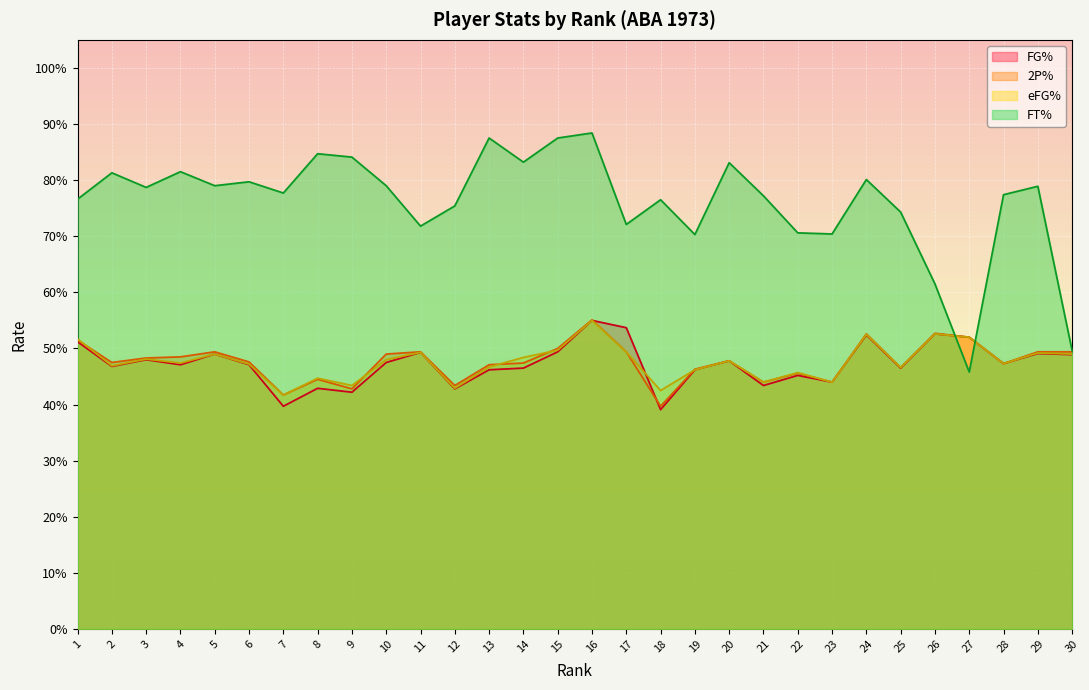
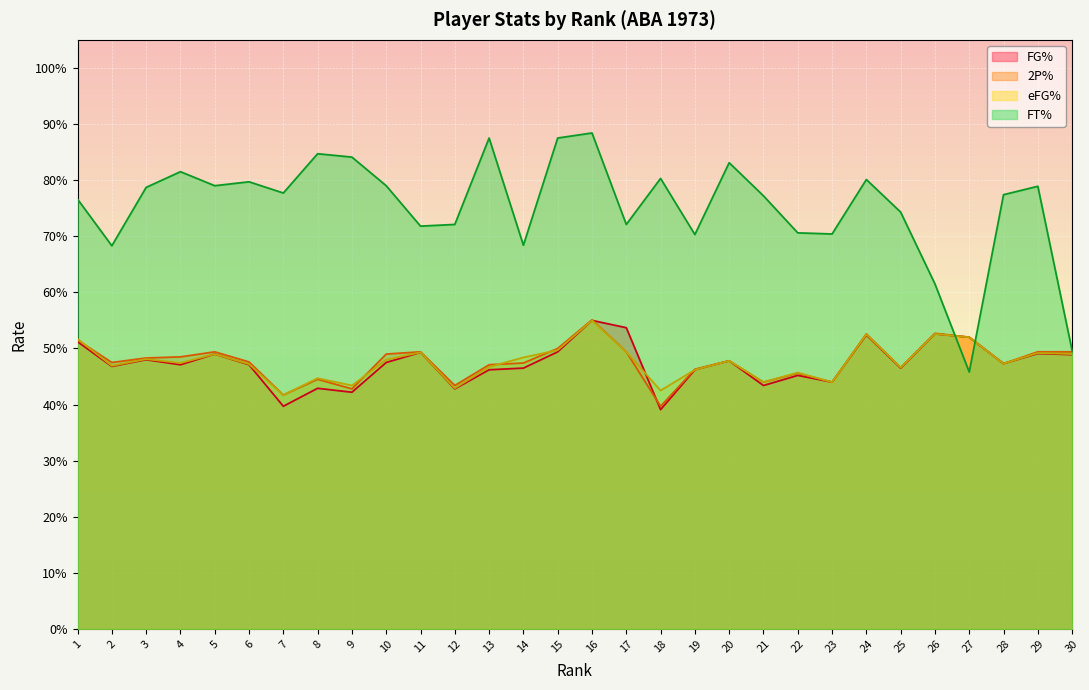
  {
    "FG%": {
      "7": "40%",
      "8": "43%",
      "9": "42%",
      "10": "48%",
      "13": "46%",
      "14": "47%",
      "17": "54%",
      "18": "39%",
      "21": "43%"
    },
    "FT%": {
      "1": "77%",
-     "2": "81%",
+     "2": "68%",
      "3": "79%",
      "4": "82%",
      "5": "79%",
      "6": "80%",
      "7": "78%",
      "8": "85%",
      "9": "84%",
      "10": "79%",
      "11": "72%",
-     "12": "75%",
+     "12": "72%",
      "13": "88%",
-     "14": "83%",
+     "14": "68%",
      "15": "88%",
      "16": "88%",
      "17": "72%",
-     "18": "77%",
+     "18": "80%",
      "19": "70%",
      "20": "83%",
      "21": "77%",
      "22": "71%",
      "23": "70%",
      "24": "80%",
      "25": "74%",
      "26": "62%",
      "27": "46%",
      "28": "77%",
      "29": "79%"
    }
  }
